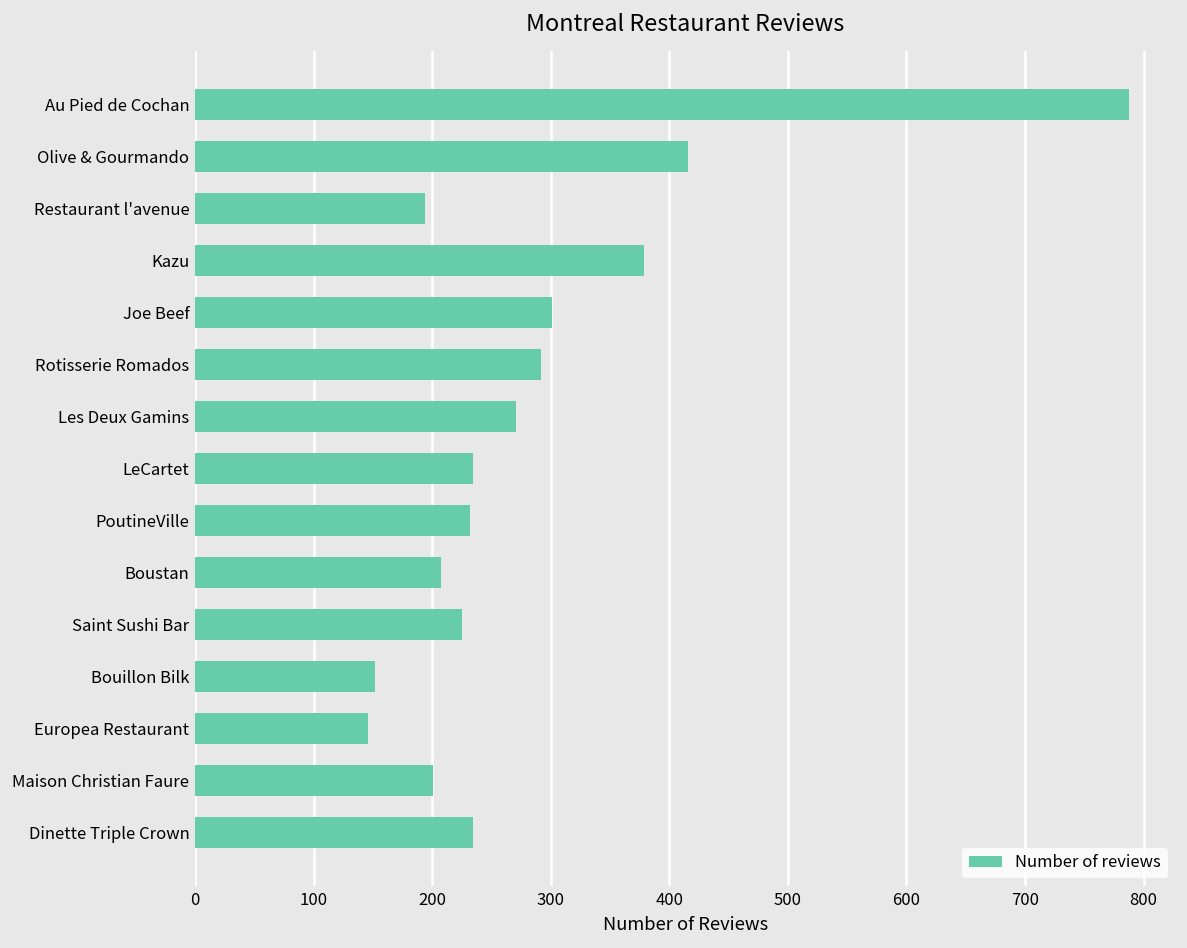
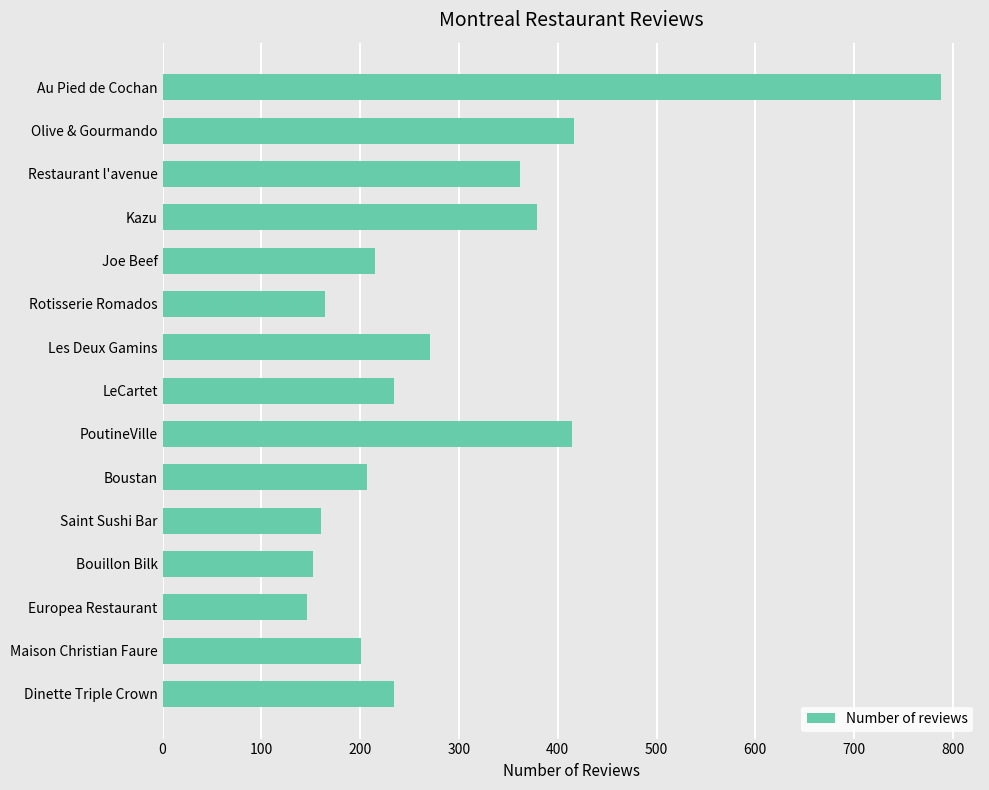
  {
    "Au Pied de Cochan": 790,
    "Olive & Gourmando": 420,
-   "Restaurant l'avenue": 190,
+   "Restaurant l'avenue": 360,
    "Kazu": 380,
-   "Joe Beef": 300,
-   "Rotisserie Romados": 290,
+   "Joe Beef": 220,
+   "Rotisserie Romados": 160,
    "Les Deux Gamins": 270,
    "LeCartet": 230,
-   "PoutineVille": 230,
+   "PoutineVille": 410,
    "Boustan": 210,
-   "Saint Sushi Bar": 230,
+   "Saint Sushi Bar": 160,
    "Bouillon Bilk": 150,
    "Europea Restaurant": 150,
    "Maison Christian Faure": 200,
    "Dinette Triple Crown": 230
  }
